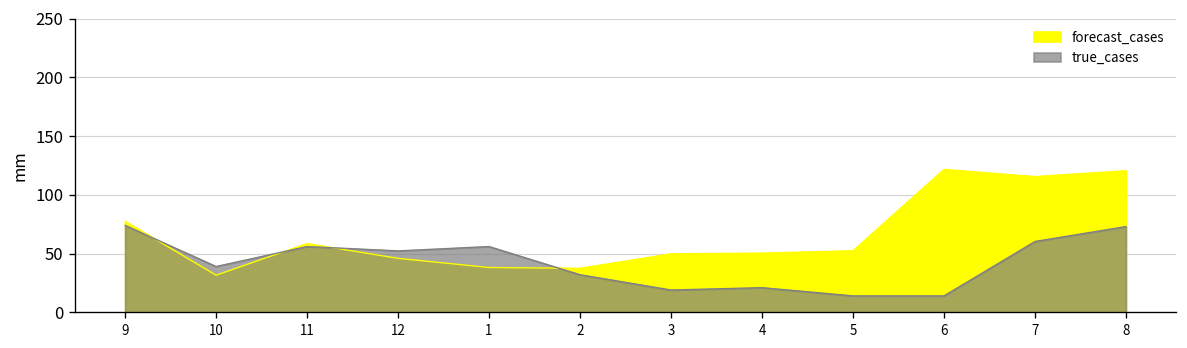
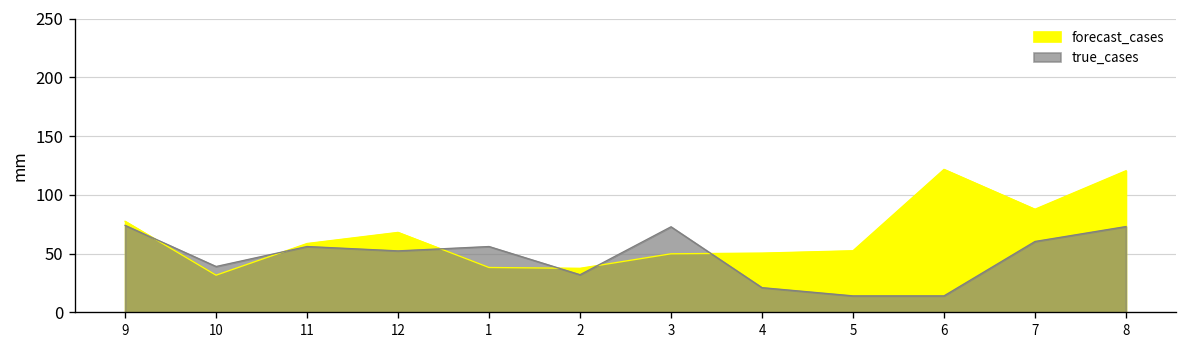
  {
    "forecast_cases": {
      "9": 80,
      "10": 30,
-     "12": 50,
+     "12": 70,
      "1": 40,
      "2": 40,
      "3": 50,
      "4": 50,
      "5": 50,
      "6": 120,
-     "7": 120,
+     "7": 90,
      "8": 120
    },
    "true_cases": {
      "9": 70,
      "10": 40,
      "12": 50,
      "1": 60,
      "2": 30,
-     "3": 20,
+     "3": 70,
      "4": 20,
      "5": 10,
      "6": 10,
      "7": 60,
      "8": 70
    }
  }
